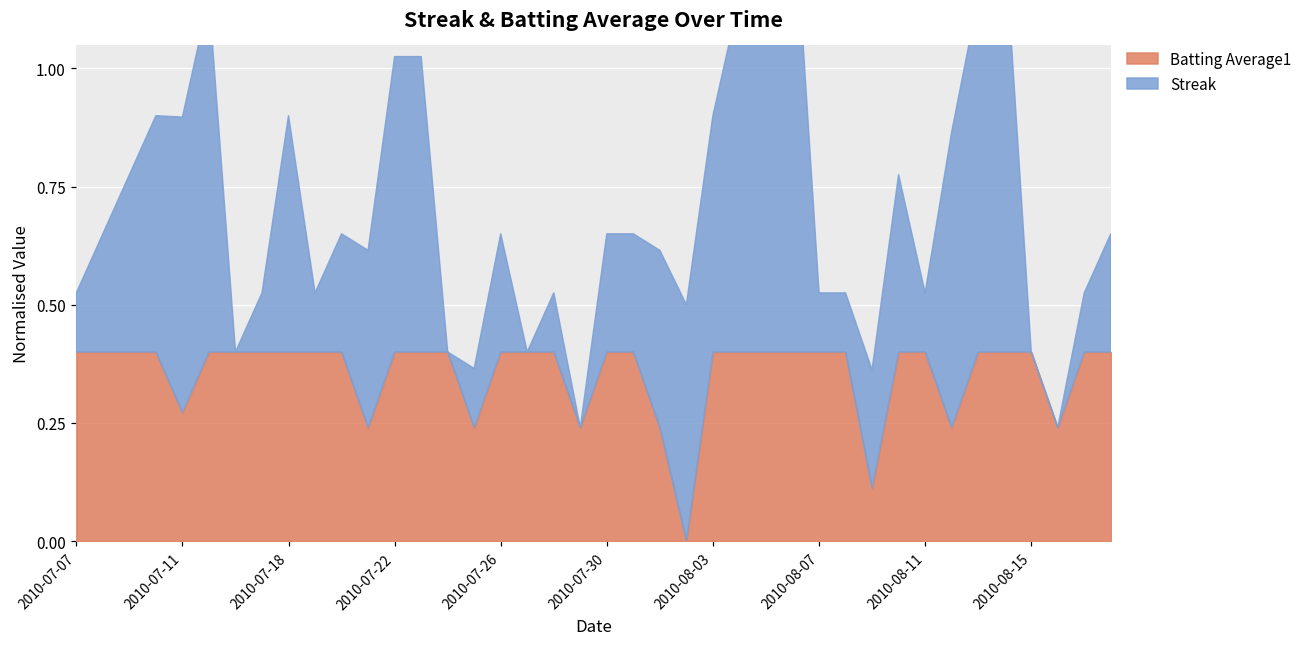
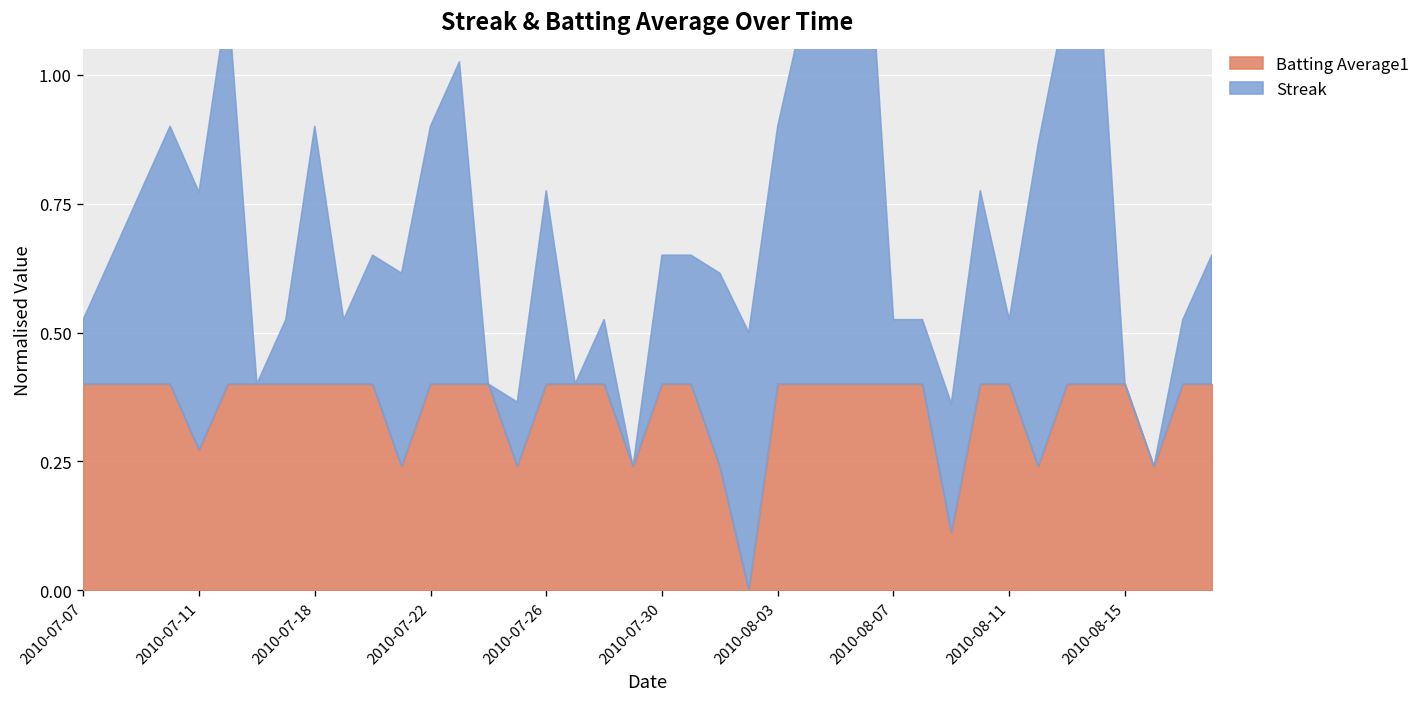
  {
    "Batting Average1": {
      "2010-07-07": 0.40,
      "2010-07-11": 0.27,
      "2010-07-18": 0.40,
      "2010-07-22": 0.40,
      "2010-07-26": 0.40,
      "2010-07-30": 0.40,
      "2010-08-03": 0.40,
      "2010-08-07": 0.40,
      "2010-08-11": 0.40
    },
    "Streak": {
      "2010-07-07": 0.13,
-     "2010-07-11": 0.63,
+     "2010-07-11": 0.50,
      "2010-07-18": 0.50,
-     "2010-07-22": 0.62,
-     "2010-07-26": 0.25,
+     "2010-07-22": 0.50,
+     "2010-07-26": 0.38,
      "2010-07-30": 0.25,
      "2010-08-03": 0.50,
      "2010-08-07": 0.13,
      "2010-08-11": 0.13
    }
  }
